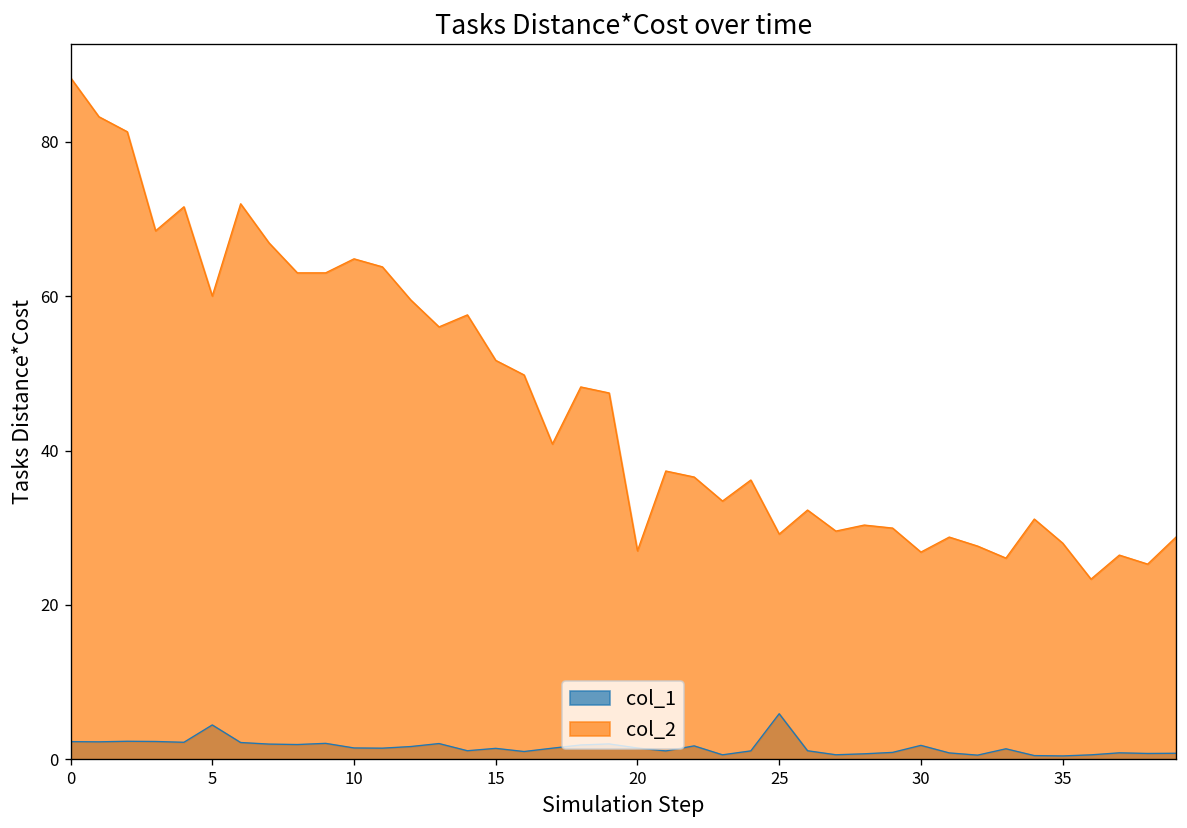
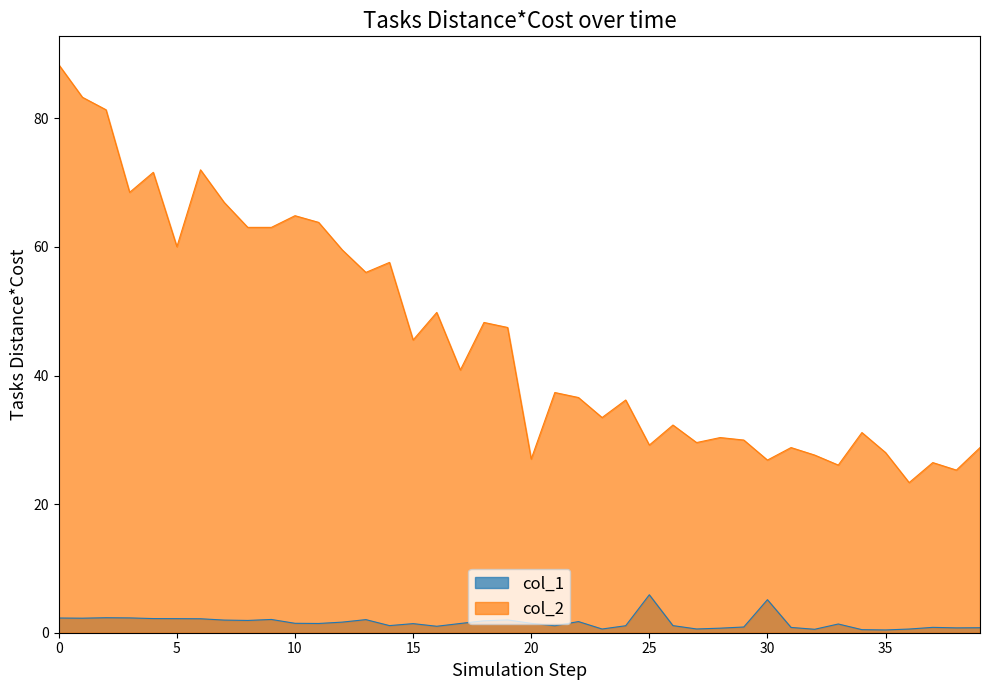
  {
    "col_1": {
      "0": 2,
-     "5": 4,
+     "5": 2,
      "10": 1,
      "15": 1,
      "25": 6,
-     "30": 2,
+     "30": 5,
      "35": 0
    },
    "col_2": {
      "0": 88,
      "5": 60,
      "10": 65,
-     "15": 52,
+     "15": 46,
      "20": 27,
      "25": 29,
      "30": 27,
      "35": 28
    }
  }
